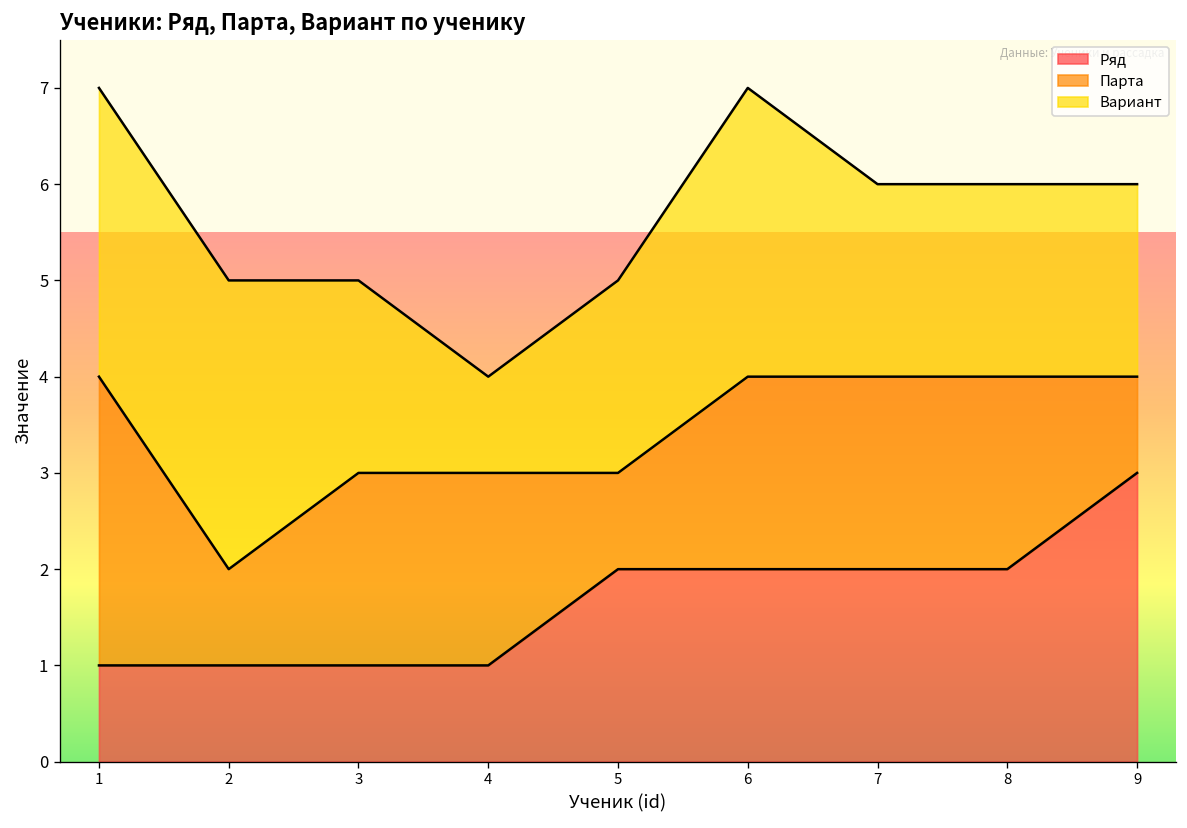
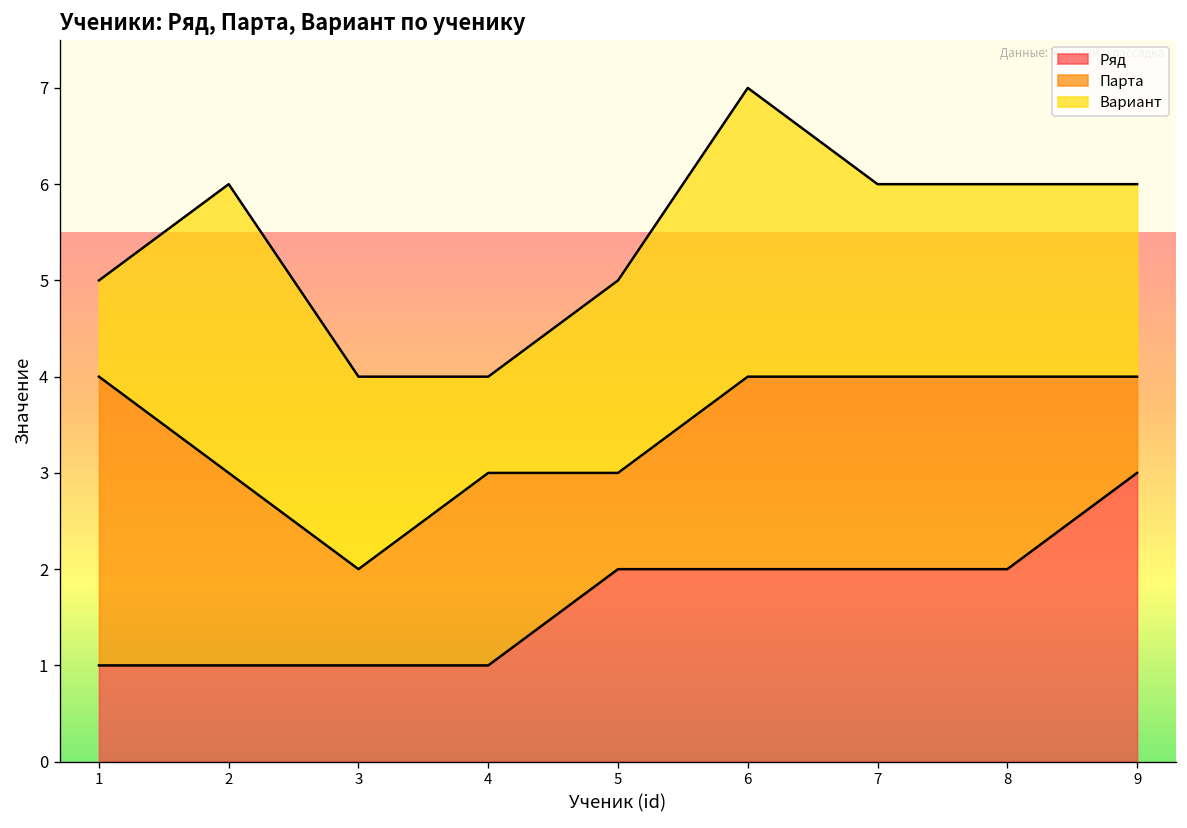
  {
    "Ряд": {
      "1": 1,
      "2": 1,
      "3": 1,
      "4": 1,
      "5": 2,
      "6": 2,
      "7": 2,
      "8": 2,
      "9": 3
    },
    "Парта": {
      "1": 4,
-     "2": 1,
-     "3": 2,
+     "2": 2,
+     "3": 1,
      "4": 3,
      "5": 3,
      "6": 4,
      "7": 4,
      "8": 4,
      "9": 4
    },
    "Вариант": {
-     "1": 3,
+     "1": 1,
      "4": 4,
      "5": 5,
      "6": 7,
      "7": 6,
      "8": 6,
      "9": 6
    }
  }
